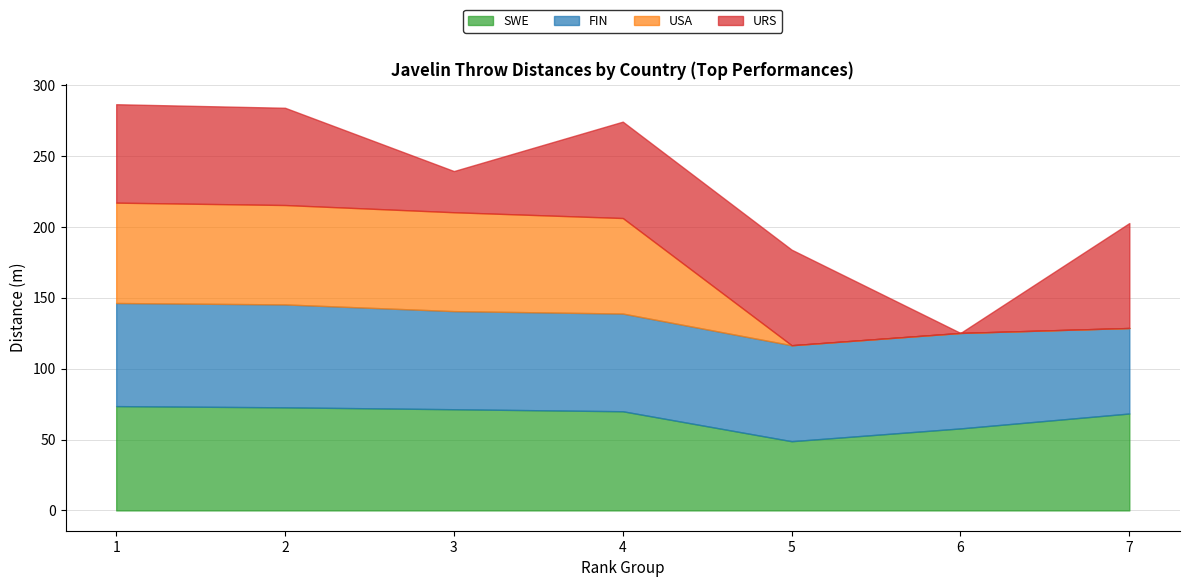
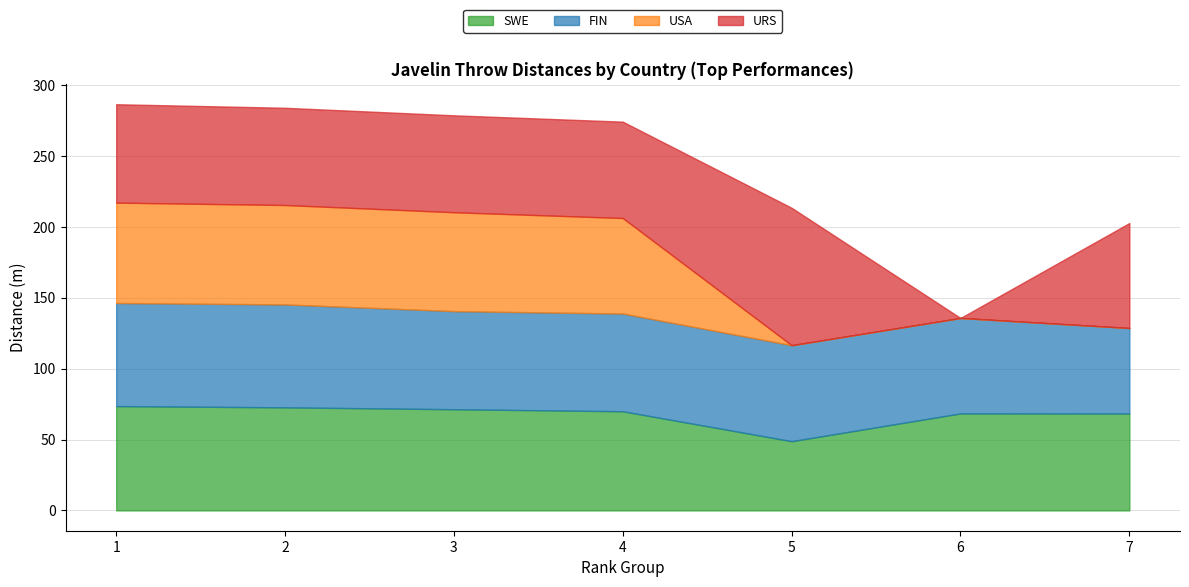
  {
    "SWE": {
      "1": 74,
      "2": 73,
      "3": 71,
      "4": 70,
      "5": 49,
-     "6": 58,
+     "6": 68,
      "7": 68
    },
    "FIN": {
      "1": 73,
      "2": 73,
      "3": 69,
      "4": 69
    },
    "USA": {
      "1": 71,
      "2": 70,
      "3": 70,
      "4": 67
    },
    "URS": {
      "1": 69,
      "2": 69,
-     "3": 29,
+     "3": 68,
      "4": 68,
-     "5": 67,
+     "5": 97,
      "7": 74
    }
  }
